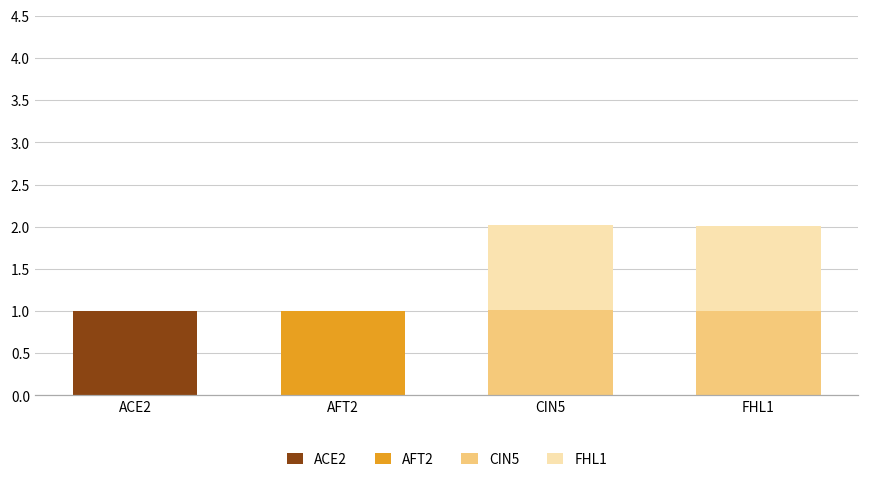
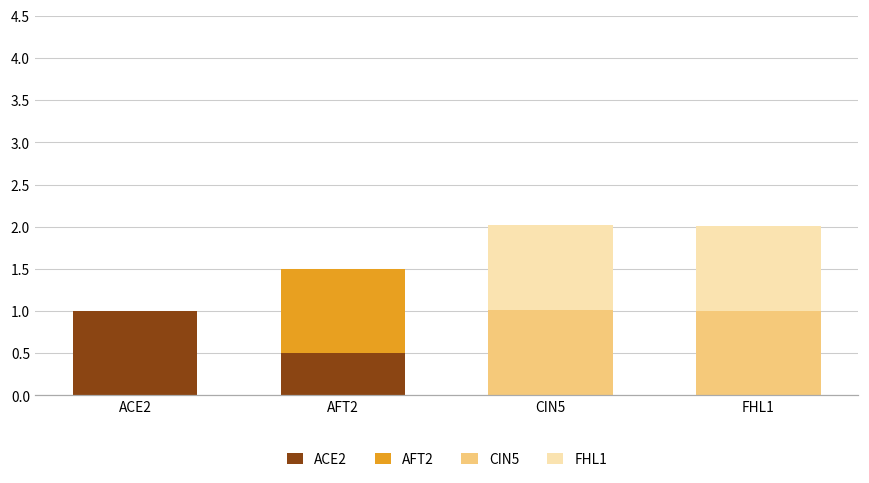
  {
    "ACE2": {
      "ACE2": 1.0,
-     "AFT2": 0.0,
+     "AFT2": 0.5,
      "CIN5": 0.0,
      "FHL1": 0.0
    },
    "FHL1": {
      "ACE2": 0.0,
      "AFT2": 0.0,
      "CIN5": 1.0,
      "FHL1": 1.0
    }
  }
